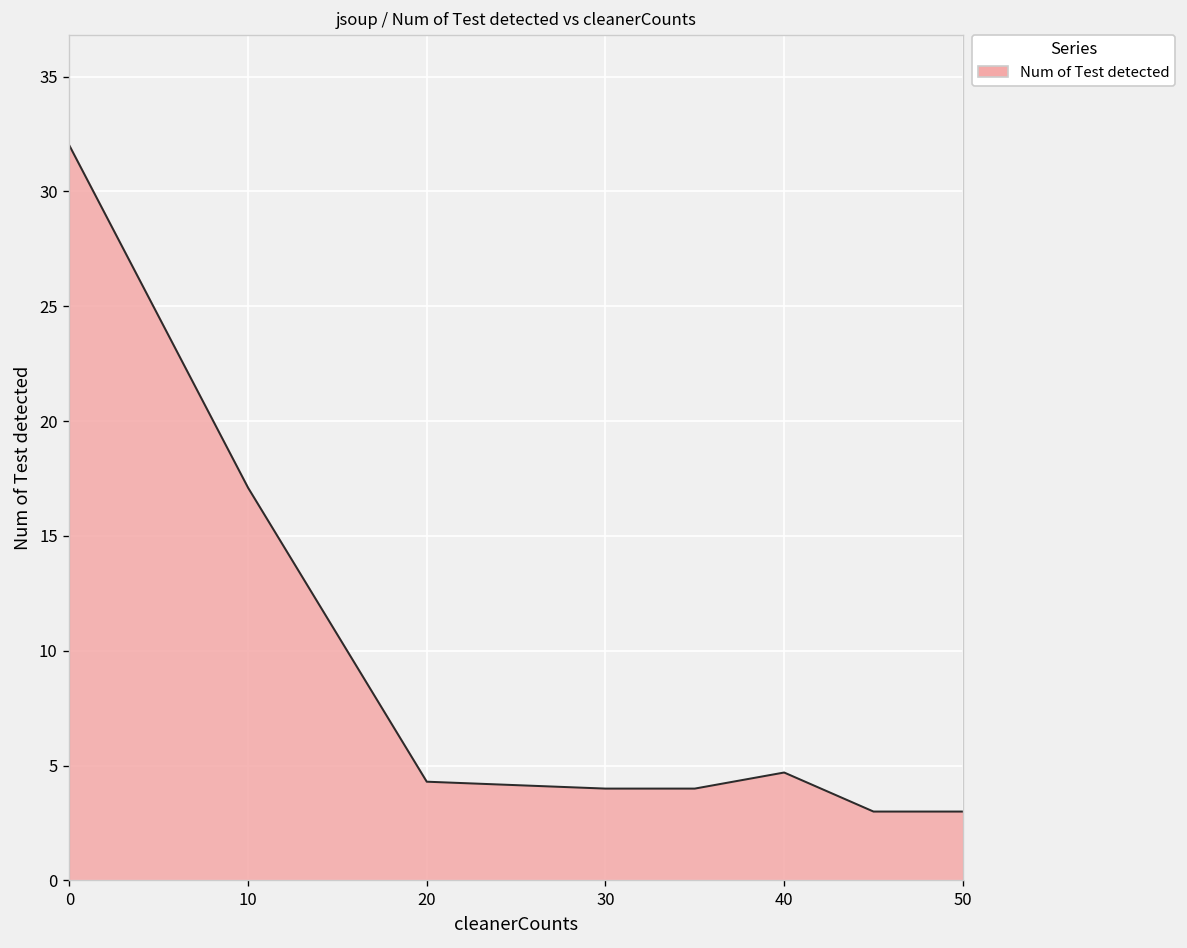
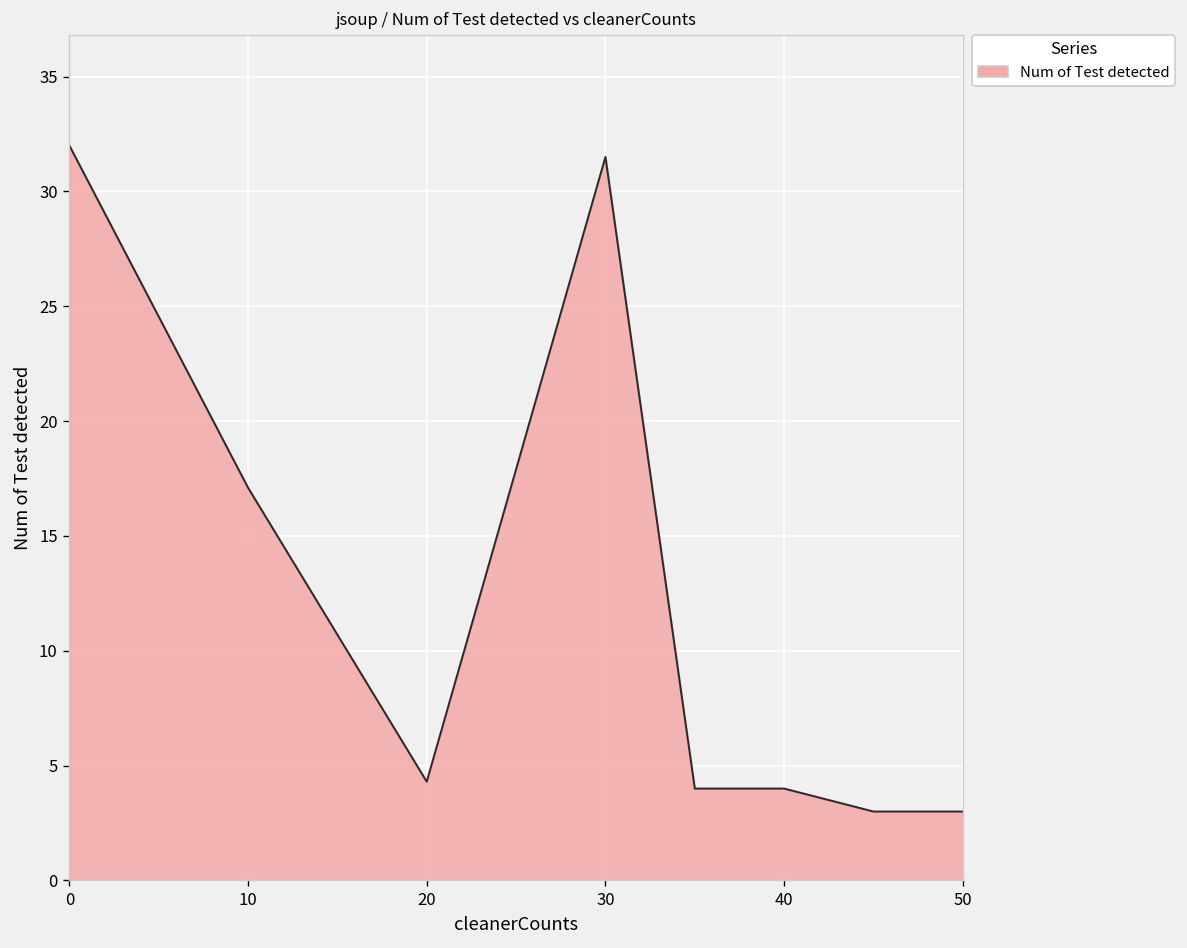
  {
    "0": 32.0,
    "10": 17.1,
    "20": 4.3,
-   "30": 4.0,
-   "40": 4.7,
+   "30": 31.5,
+   "40": 4.0,
    "50": 3.0
  }
